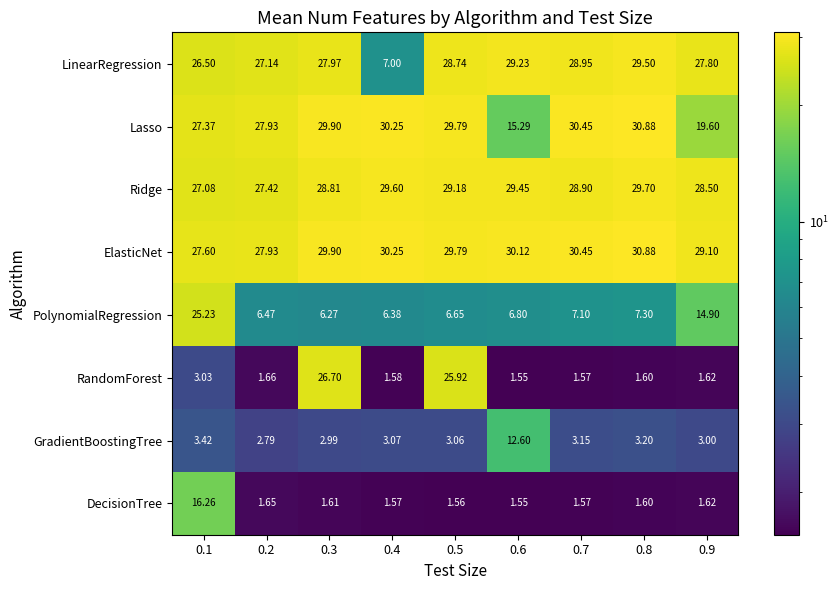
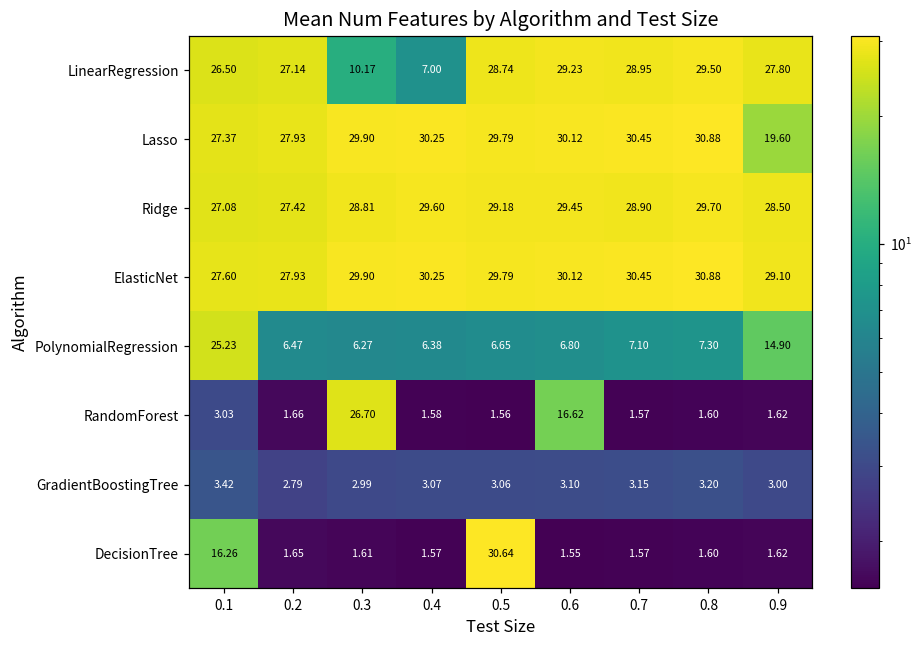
  {
    "LinearRegression": {
      "0.1": 26.50,
      "0.2": 27.14,
-     "0.3": 27.97,
+     "0.3": 10.17,
      "0.4": 7.00,
      "0.5": 28.74,
      "0.6": 29.23,
      "0.7": 28.95,
      "0.8": 29.50,
      "0.9": 27.80
    },
    "Lasso": {
      "0.1": 27.37,
      "0.2": 27.93,
      "0.3": 29.90,
      "0.4": 30.25,
      "0.5": 29.79,
-     "0.6": 15.29,
+     "0.6": 30.12,
      "0.7": 30.45,
      "0.8": 30.88,
      "0.9": 19.60
    },
    "Ridge": {
      "0.1": 27.08,
      "0.2": 27.42,
      "0.3": 28.81,
      "0.4": 29.60,
      "0.5": 29.18,
      "0.6": 29.45,
      "0.7": 28.90,
      "0.8": 29.70,
      "0.9": 28.50
    },
    "ElasticNet": {
      "0.1": 27.60,
      "0.2": 27.93,
      "0.3": 29.90,
      "0.4": 30.25,
      "0.5": 29.79,
      "0.6": 30.12,
      "0.7": 30.45,
      "0.8": 30.88,
      "0.9": 29.10
    },
    "PolynomialRegression": {
      "0.1": 25.23,
      "0.2": 6.47,
      "0.3": 6.27,
      "0.4": 6.38,
      "0.5": 6.65,
      "0.6": 6.80,
      "0.7": 7.10,
      "0.8": 7.30,
      "0.9": 14.90
    },
    "RandomForest": {
      "0.1": 3.03,
      "0.2": 1.66,
      "0.3": 26.70,
      "0.4": 1.58,
-     "0.5": 25.92,
-     "0.6": 1.55,
+     "0.5": 1.56,
+     "0.6": 16.62,
      "0.7": 1.57,
      "0.8": 1.60,
      "0.9": 1.62
    },
    "GradientBoostingTree": {
      "0.1": 3.42,
      "0.2": 2.79,
      "0.3": 2.99,
      "0.4": 3.07,
      "0.5": 3.06,
-     "0.6": 12.60,
+     "0.6": 3.10,
      "0.7": 3.15,
      "0.8": 3.20,
      "0.9": 3.00
    },
    "DecisionTree": {
      "0.1": 16.26,
      "0.2": 1.65,
      "0.3": 1.61,
      "0.4": 1.57,
-     "0.5": 1.56,
+     "0.5": 30.64,
      "0.6": 1.55,
      "0.7": 1.57,
      "0.8": 1.60,
      "0.9": 1.62
    }
  }
